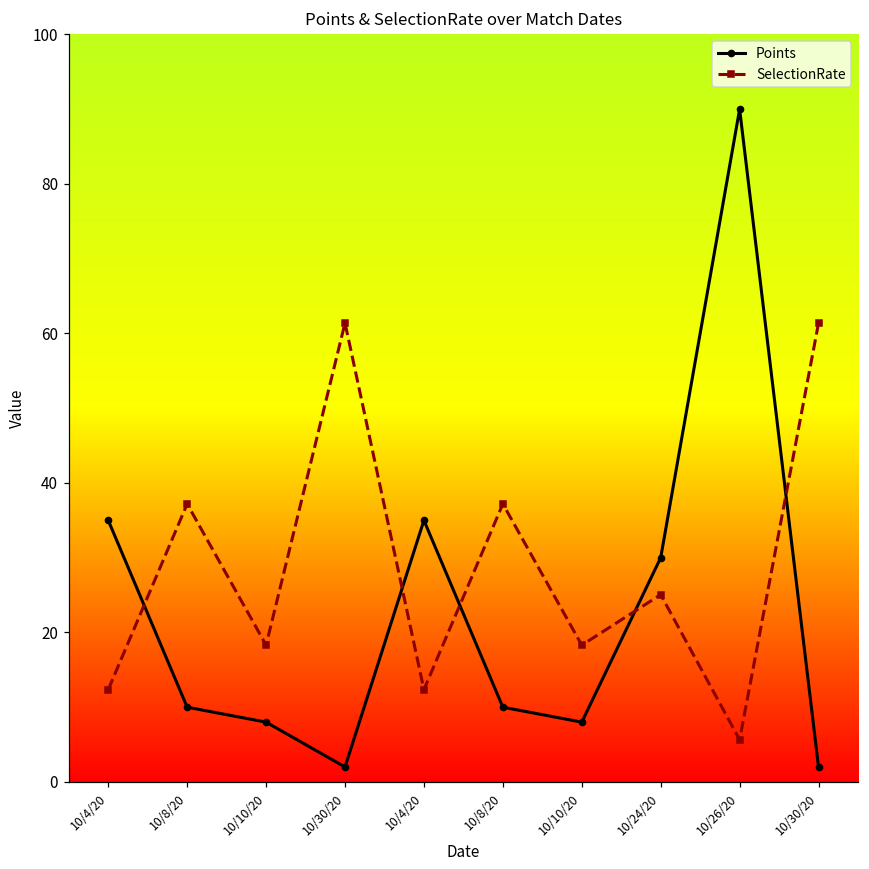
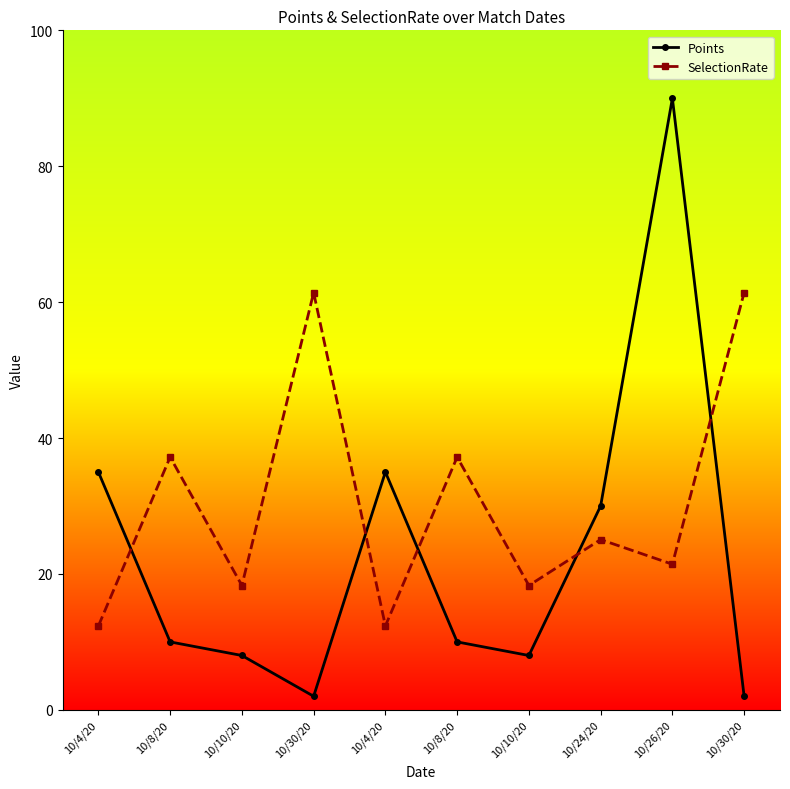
  {
    "Points": {
      "10/24/20": 30,
      "10/26/20": 90
    },
    "SelectionRate": {
      "10/24/20": 25,
-     "10/26/20": 6
+     "10/26/20": 21
    }
  }
